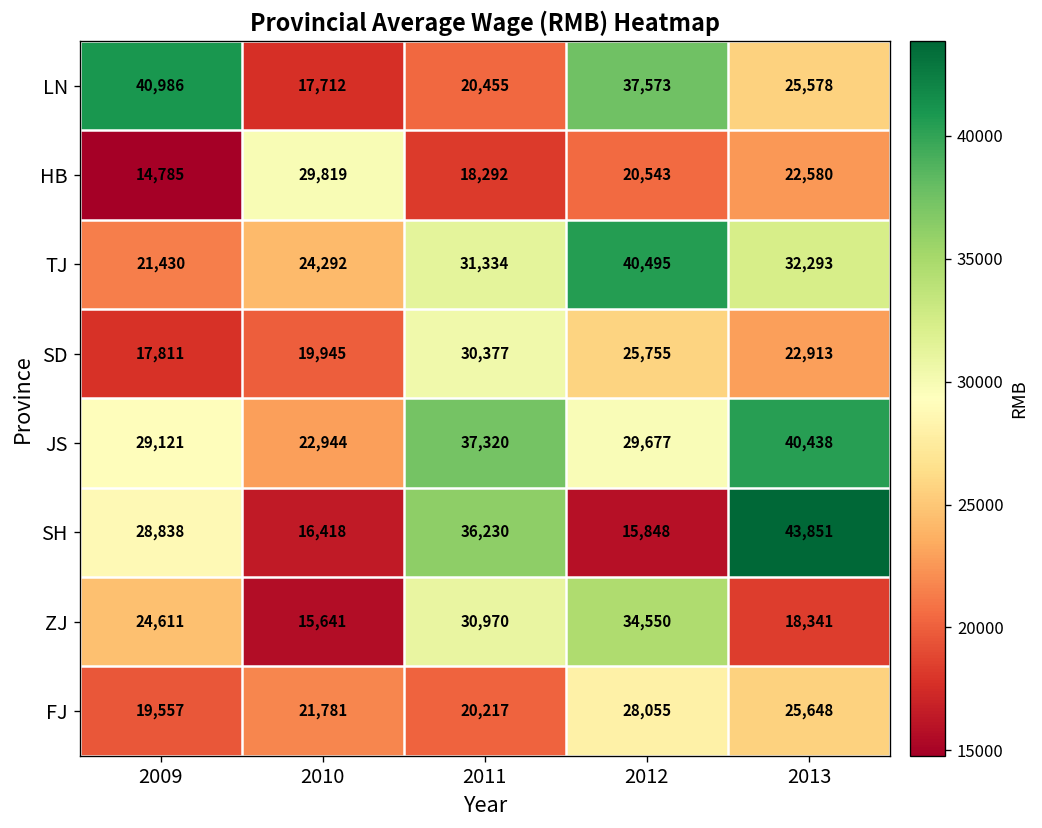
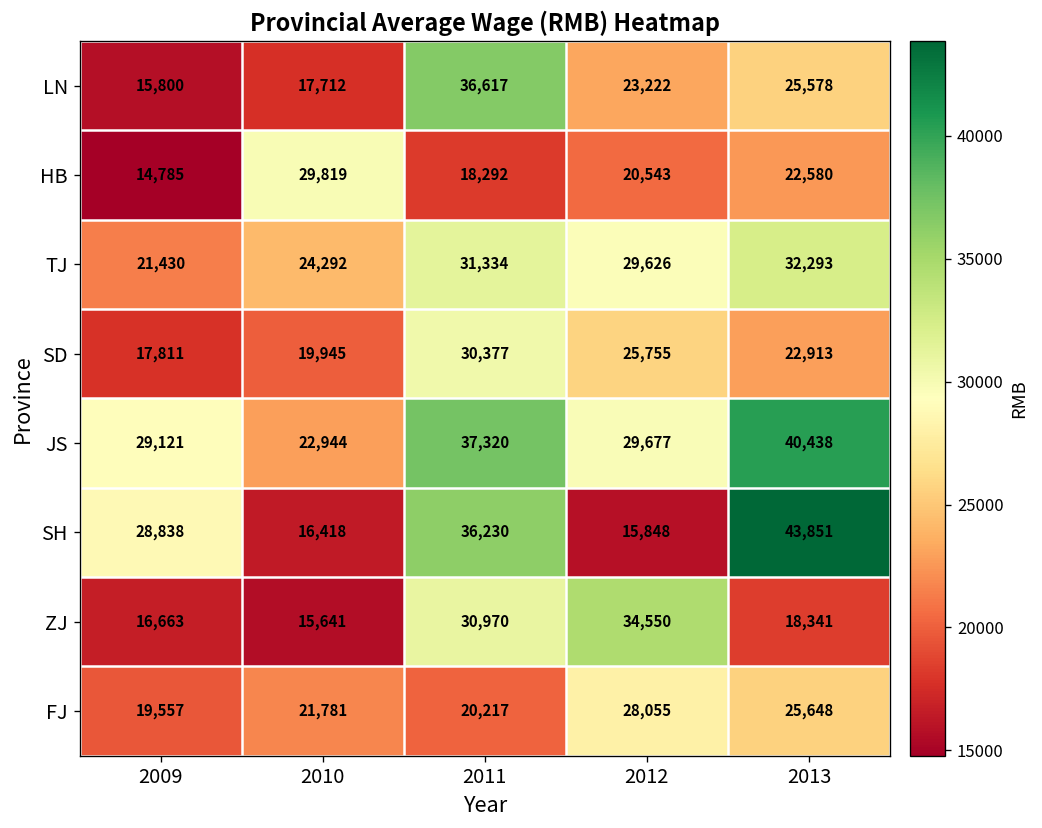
  {
    "LN": {
-     "2009": "40,986",
+     "2009": "15,800",
      "2010": "17,712",
-     "2011": "20,455",
-     "2012": "37,573",
+     "2011": "36,617",
+     "2012": "23,222",
      "2013": "25,578"
    },
    "HB": {
      "2009": "14,785",
      "2010": "29,819",
      "2011": "18,292",
      "2012": "20,543",
      "2013": "22,580"
    },
    "TJ": {
      "2009": "21,430",
      "2010": "24,292",
      "2011": "31,334",
-     "2012": "40,495",
+     "2012": "29,626",
      "2013": "32,293"
    },
    "SD": {
      "2009": "17,811",
      "2010": "19,945",
      "2011": "30,377",
      "2012": "25,755",
      "2013": "22,913"
    },
    "JS": {
      "2009": "29,121",
      "2010": "22,944",
      "2011": "37,320",
      "2012": "29,677",
      "2013": "40,438"
    },
    "SH": {
      "2009": "28,838",
      "2010": "16,418",
      "2011": "36,230",
      "2012": "15,848",
      "2013": "43,851"
    },
    "ZJ": {
-     "2009": "24,611",
+     "2009": "16,663",
      "2010": "15,641",
      "2011": "30,970",
      "2012": "34,550",
      "2013": "18,341"
    },
    "FJ": {
      "2009": "19,557",
      "2010": "21,781",
      "2011": "20,217",
      "2012": "28,055",
      "2013": "25,648"
    }
  }
